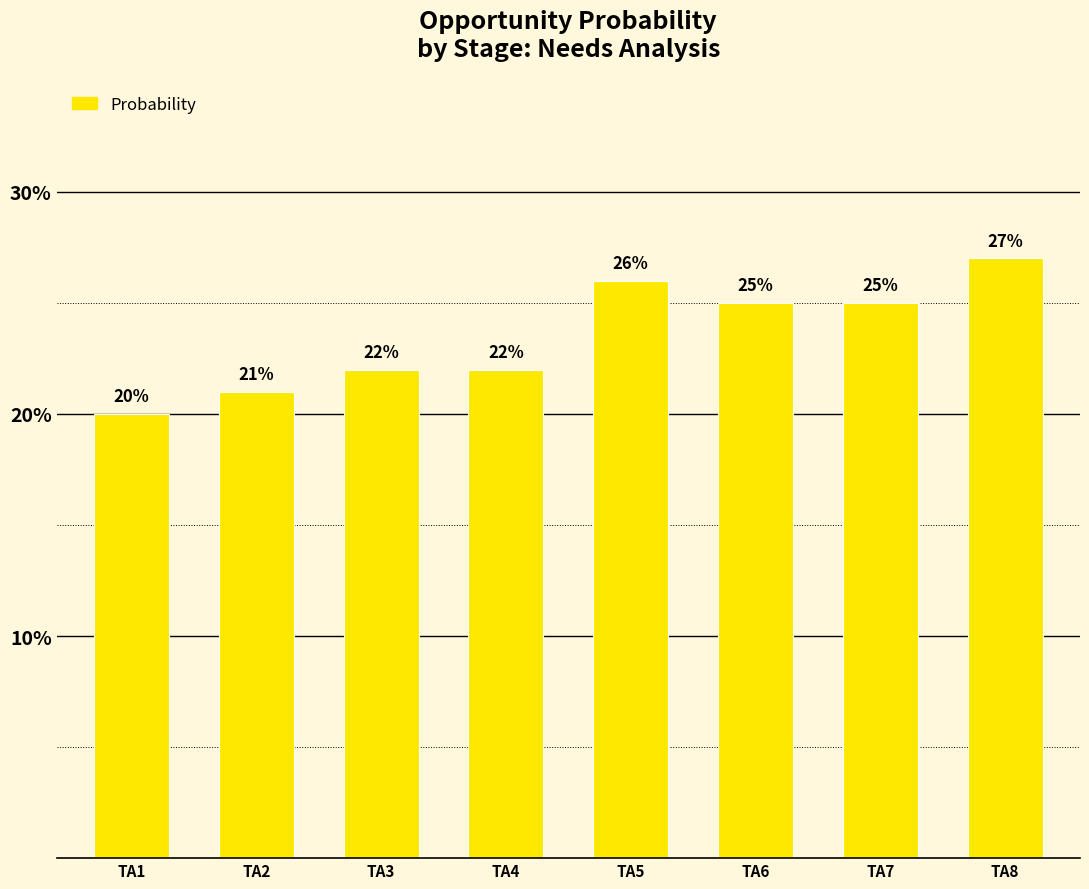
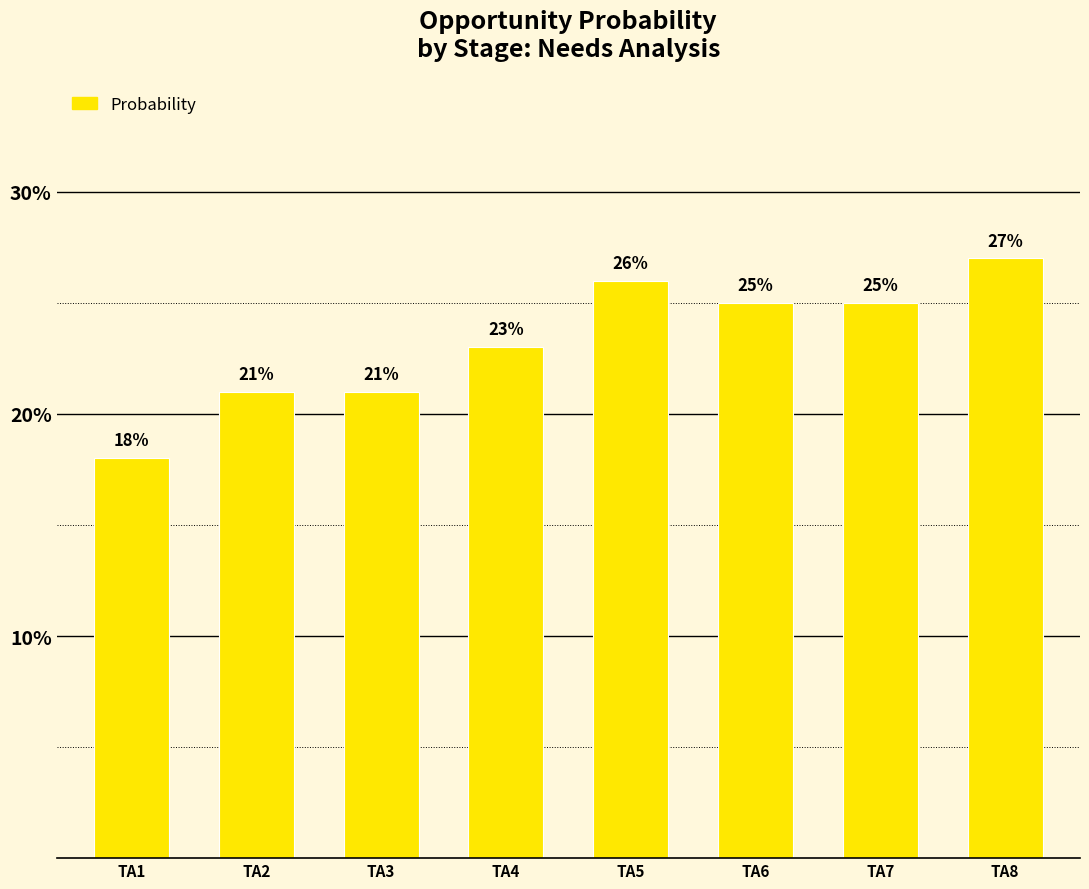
  {
-   "TA1": "20%",
+   "TA1": "18%",
    "TA2": "21%",
-   "TA3": "22%",
-   "TA4": "22%",
+   "TA3": "21%",
+   "TA4": "23%",
    "TA5": "26%",
    "TA6": "25%",
    "TA7": "25%",
    "TA8": "27%"
  }
